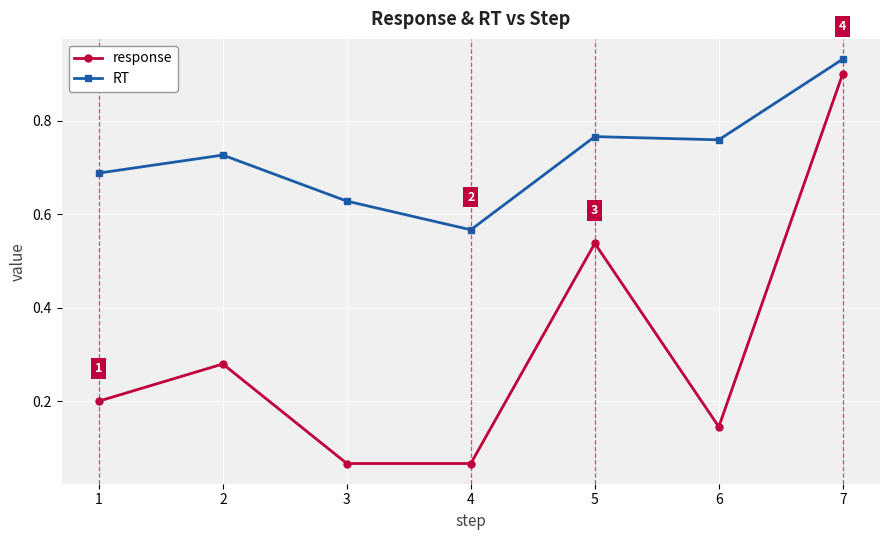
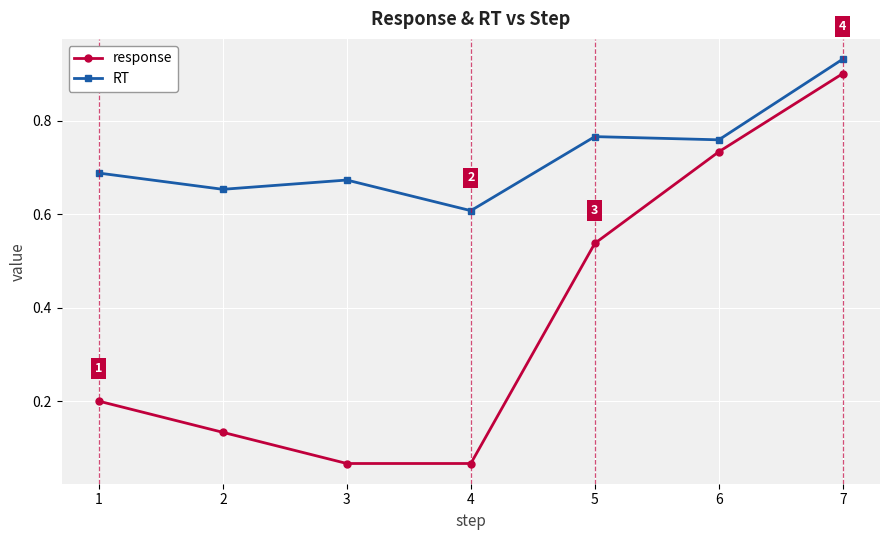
  {
    "response": {
      "1": 0.20,
-     "2": 0.28,
+     "2": 0.13,
      "3": 0.07,
      "4": 0.07,
      "5": 0.54,
-     "6": 0.15,
+     "6": 0.73,
      "7": 0.90
    },
    "RT": {
      "1": 0.69,
-     "2": 0.73,
-     "3": 0.63,
-     "4": 0.57,
+     "2": 0.65,
+     "3": 0.67,
+     "4": 0.61,
      "5": 0.77,
      "6": 0.76,
      "7": 0.93
    }
  }
